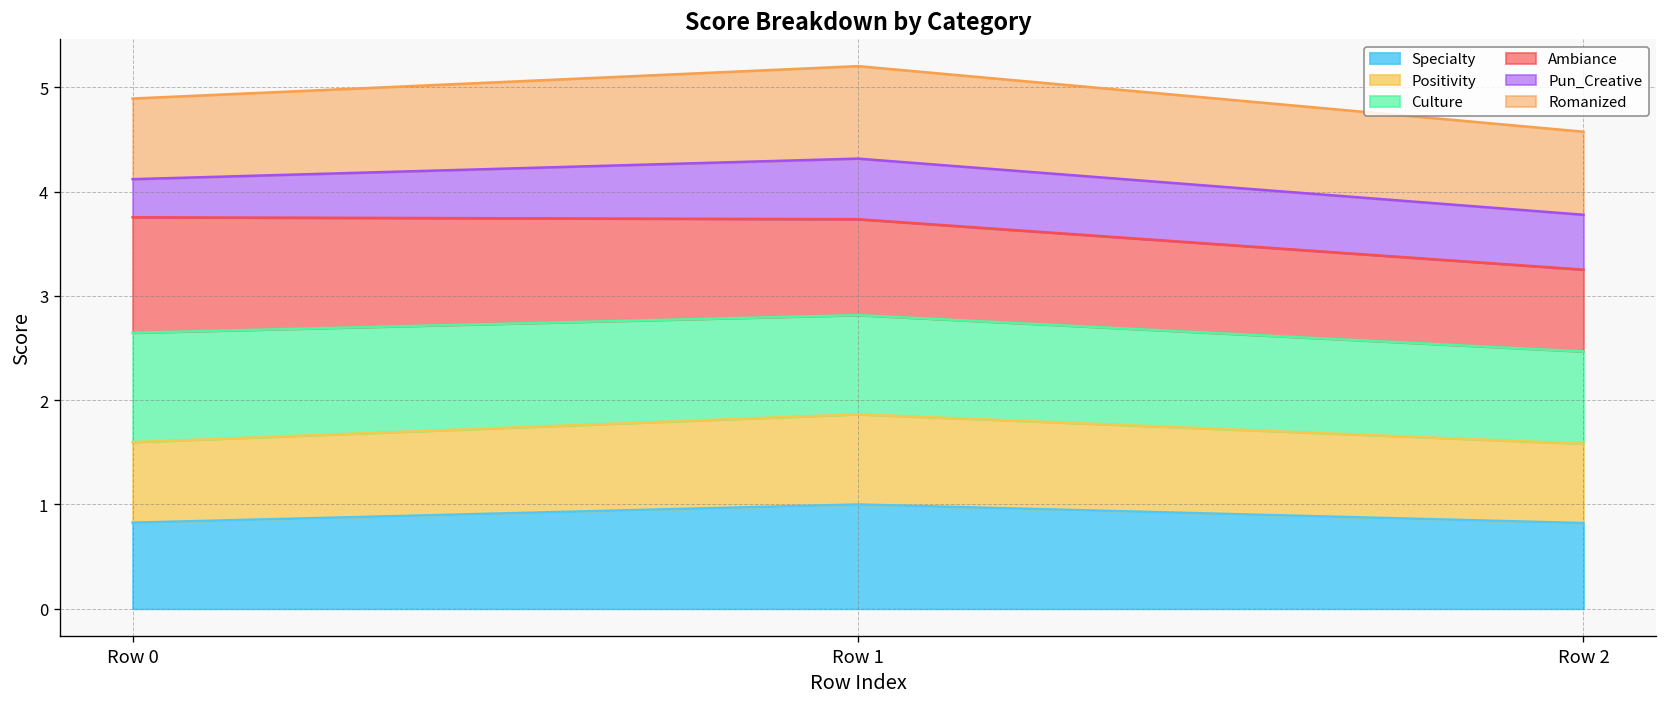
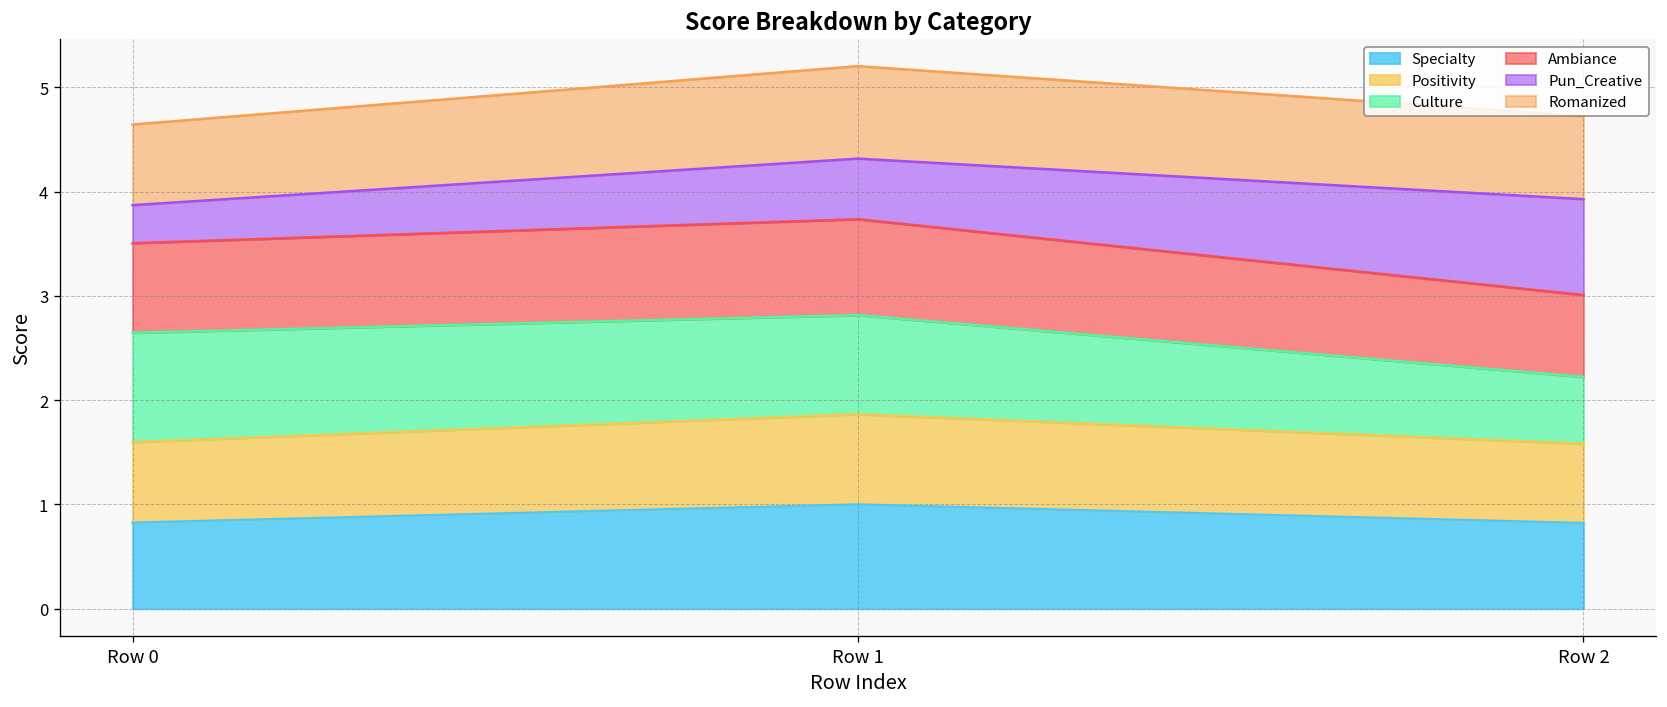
  {
    "Specialty": {
      "Row 0": 0.8,
      "Row 1": 1.0,
      "Row 2": 0.8
    },
    "Culture": {
      "Row 0": 1.0,
      "Row 1": 1.0,
-     "Row 2": 0.9
+     "Row 2": 0.6
    },
    "Ambiance": {
-     "Row 0": 1.1,
+     "Row 0": 0.9,
      "Row 1": 0.9,
      "Row 2": 0.8
    },
    "Pun_Creative": {
      "Row 0": 0.4,
      "Row 1": 0.6,
-     "Row 2": 0.5
+     "Row 2": 0.9
    }
  }
